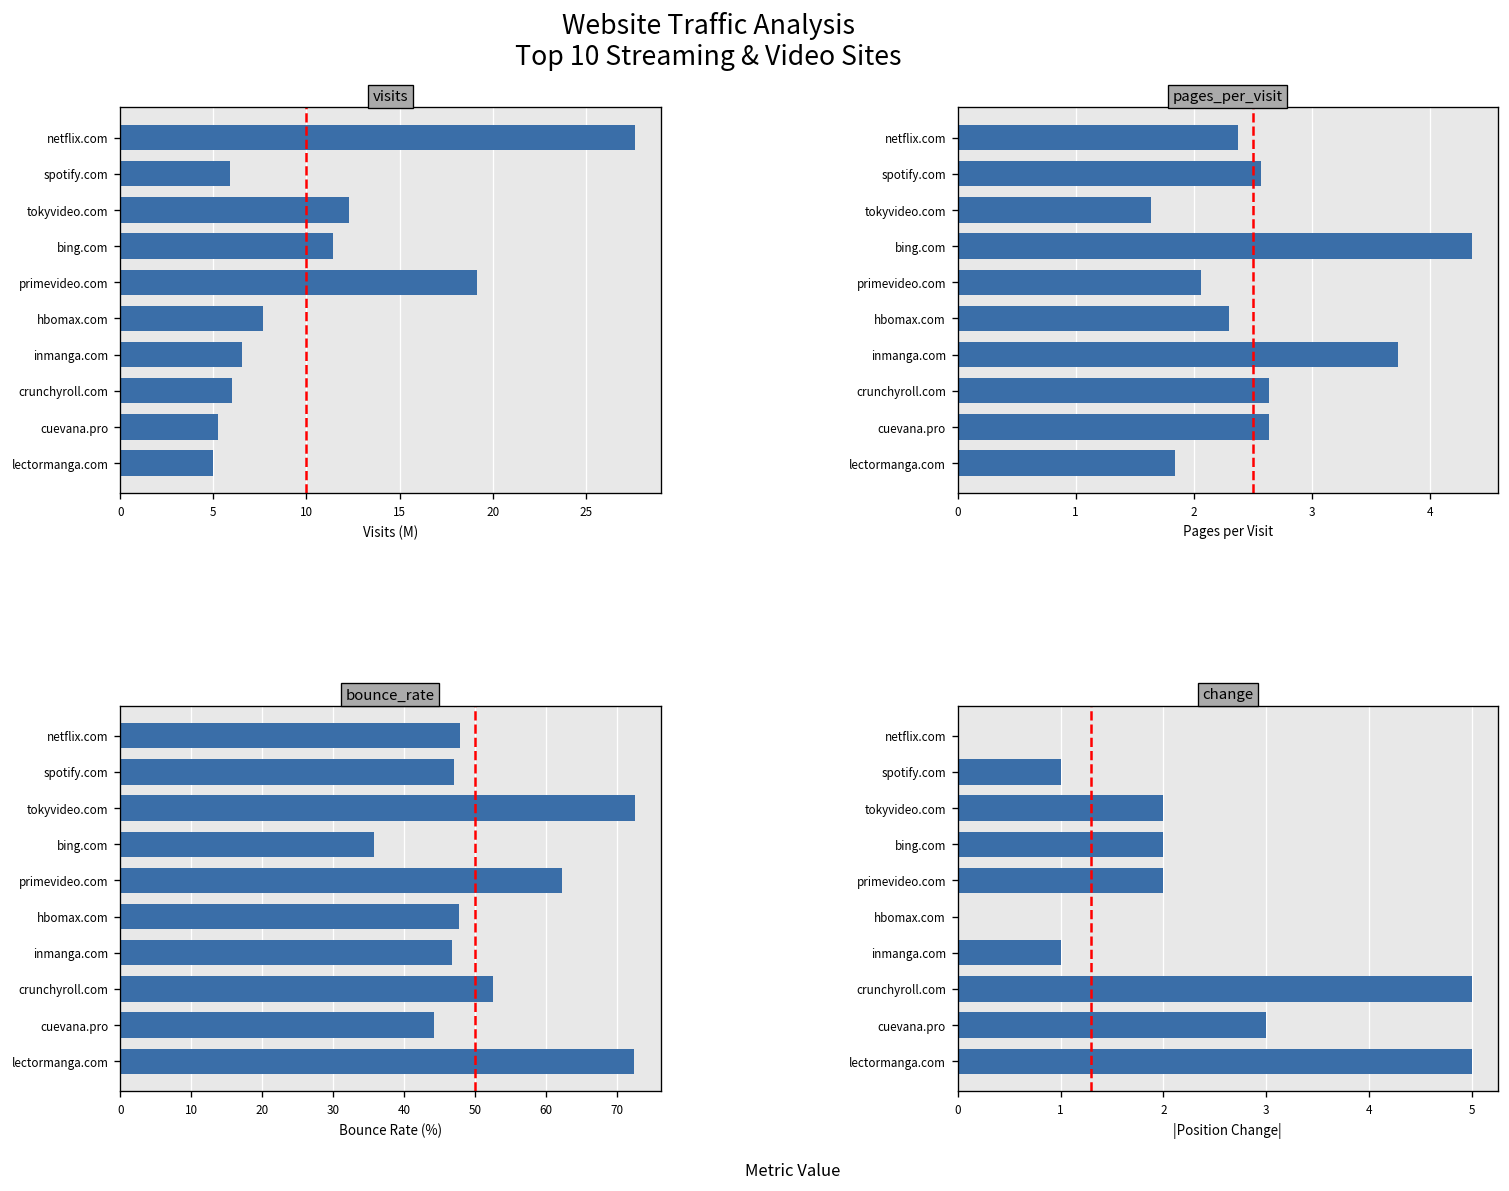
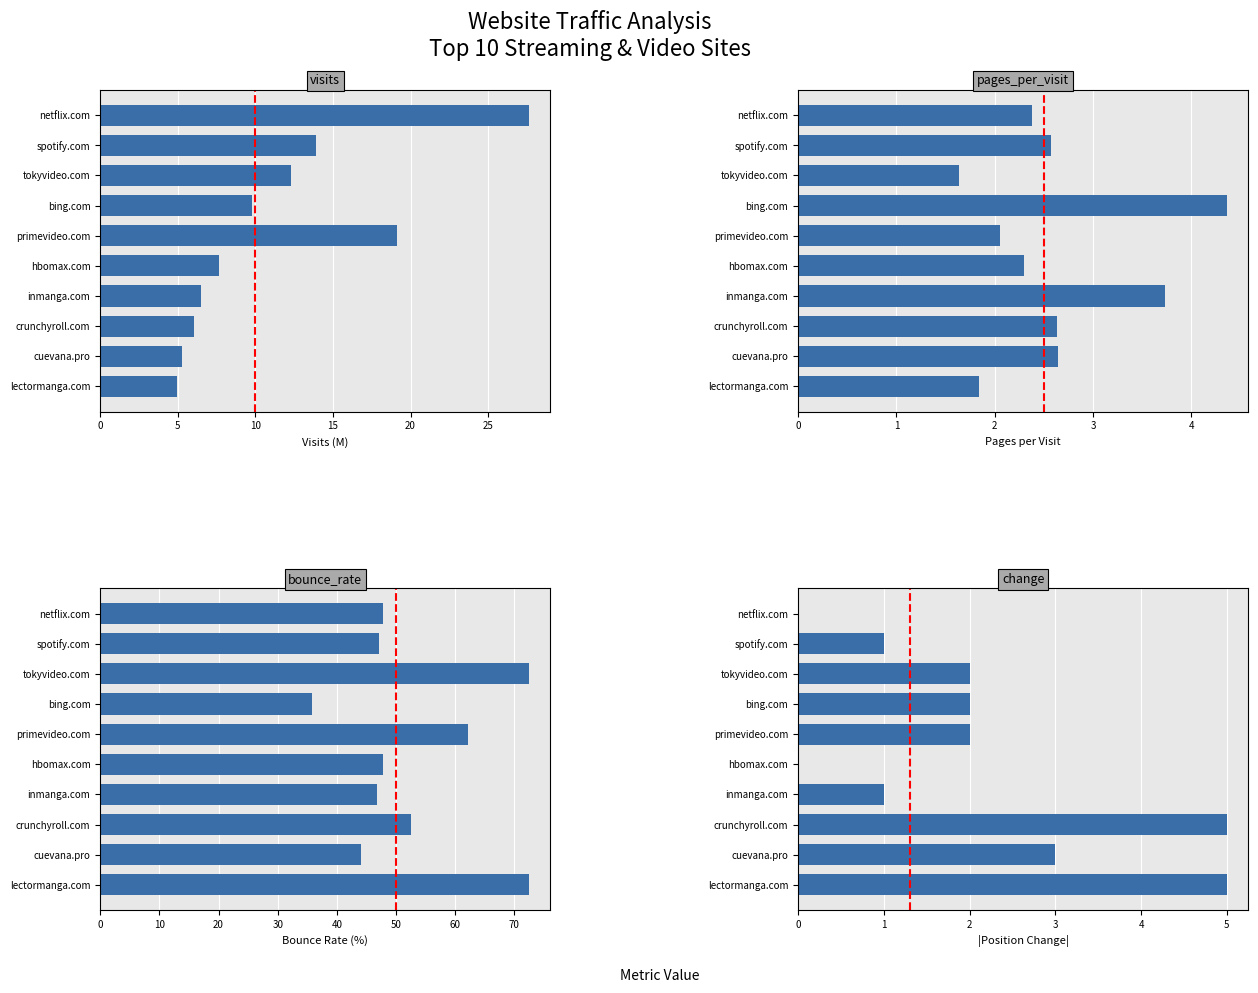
  {
    "visits": {
      "netflix.com": 27.6,
-     "spotify.com": 5.9,
+     "spotify.com": 13.9,
      "tokyvideo.com": 12.3,
-     "bing.com": 11.4,
+     "bing.com": 9.8,
      "primevideo.com": 19.1,
      "hbomax.com": 7.7,
      "inmanga.com": 6.5,
      "crunchyroll.com": 6.0,
      "cuevana.pro": 5.3,
      "lectormanga.com": 5.0
    },
    "pages_per_visit": {
      "netflix.com": 2.4,
      "spotify.com": 2.6,
      "tokyvideo.com": 1.6,
      "bing.com": 4.4,
      "primevideo.com": 2.1,
      "hbomax.com": 2.3,
      "inmanga.com": 3.7,
      "crunchyroll.com": 2.6,
      "cuevana.pro": 2.6,
      "lectormanga.com": 1.8
    },
    "bounce_rate": {
      "netflix.com": 48,
      "spotify.com": 47,
      "tokyvideo.com": 72,
      "bing.com": 36,
      "primevideo.com": 62,
      "hbomax.com": 48,
      "inmanga.com": 47,
      "crunchyroll.com": 53,
      "cuevana.pro": 44,
      "lectormanga.com": 72
    },
    "change": {
      "netflix.com": 0.0,
      "spotify.com": 1.0,
      "tokyvideo.com": 2.0,
      "bing.com": 2.0,
      "primevideo.com": 2.0,
      "hbomax.com": 0.0,
      "inmanga.com": 1.0,
      "crunchyroll.com": 5.0,
      "cuevana.pro": 3.0,
      "lectormanga.com": 5.0
    }
  }
